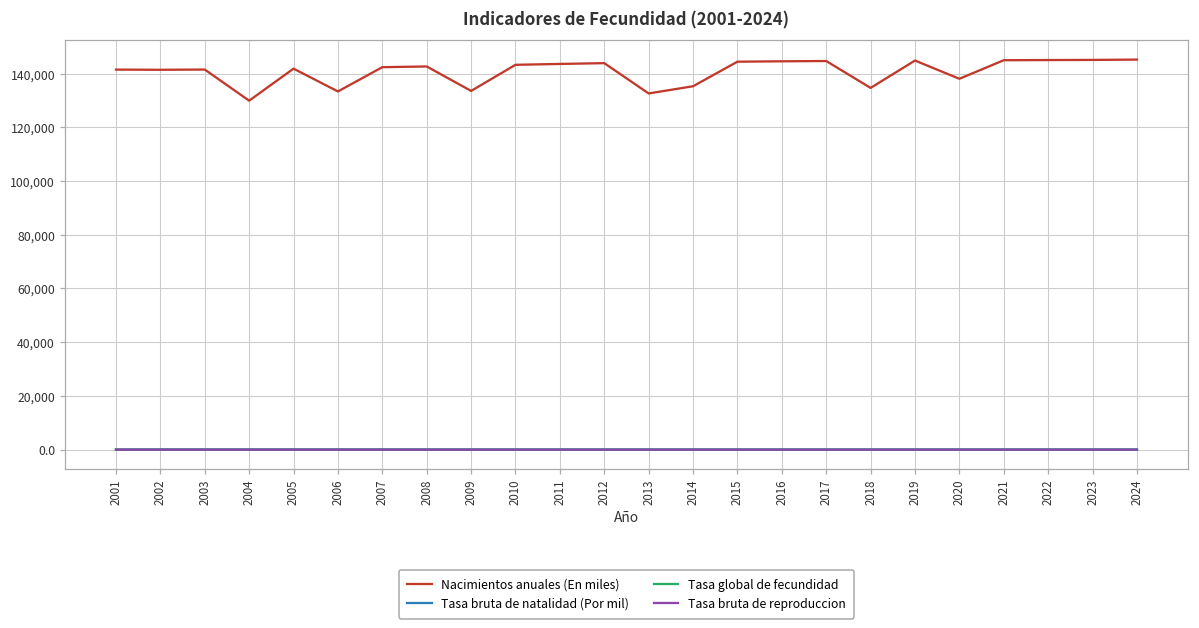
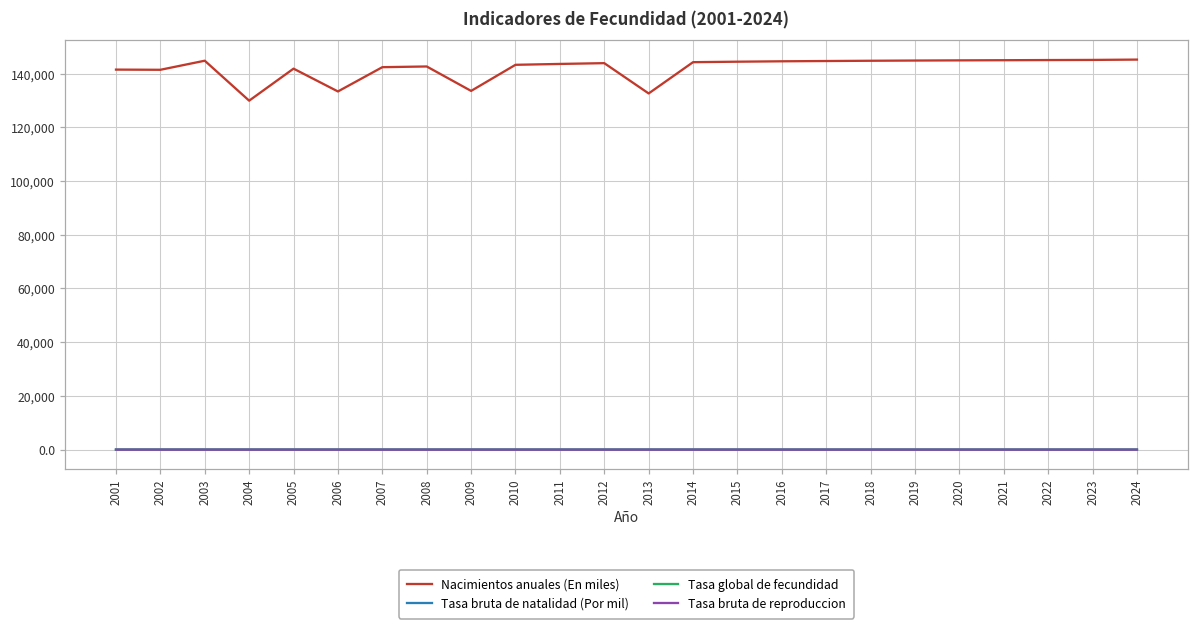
  {
    "Nacimientos anuales (En miles)": {
      "2001": "142,000",
      "2002": "141,000",
-     "2003": "142,000",
+     "2003": "145,000",
      "2004": "130,000",
      "2005": "142,000",
      "2006": "133,000",
      "2007": "142,000",
      "2008": "143,000",
      "2009": "134,000",
      "2010": "143,000",
      "2011": "144,000",
      "2012": "144,000",
      "2013": "133,000",
-     "2014": "135,000",
+     "2014": "144,000",
      "2015": "144,000",
      "2016": "145,000",
      "2017": "145,000",
-     "2018": "135,000",
+     "2018": "145,000",
      "2019": "145,000",
-     "2020": "138,000",
+     "2020": "145,000",
      "2021": "145,000",
      "2022": "145,000",
      "2023": "145,000",
      "2024": "145,000"
    },
    "Tasa bruta de reproduccion": {
      "2001": "0",
      "2002": "0",
      "2003": "0",
      "2004": "0",
      "2005": "0",
      "2006": "0",
      "2007": "0",
      "2008": "0",
      "2009": "0",
      "2010": "0",
      "2011": "0",
      "2012": "0",
      "2013": "0",
      "2014": "0",
      "2015": "0",
      "2016": "0",
      "2017": "0",
      "2018": "0",
      "2019": "0",
      "2020": "0",
      "2021": "0",
      "2022": "0",
      "2023": "0",
      "2024": "0"
    }
  }
